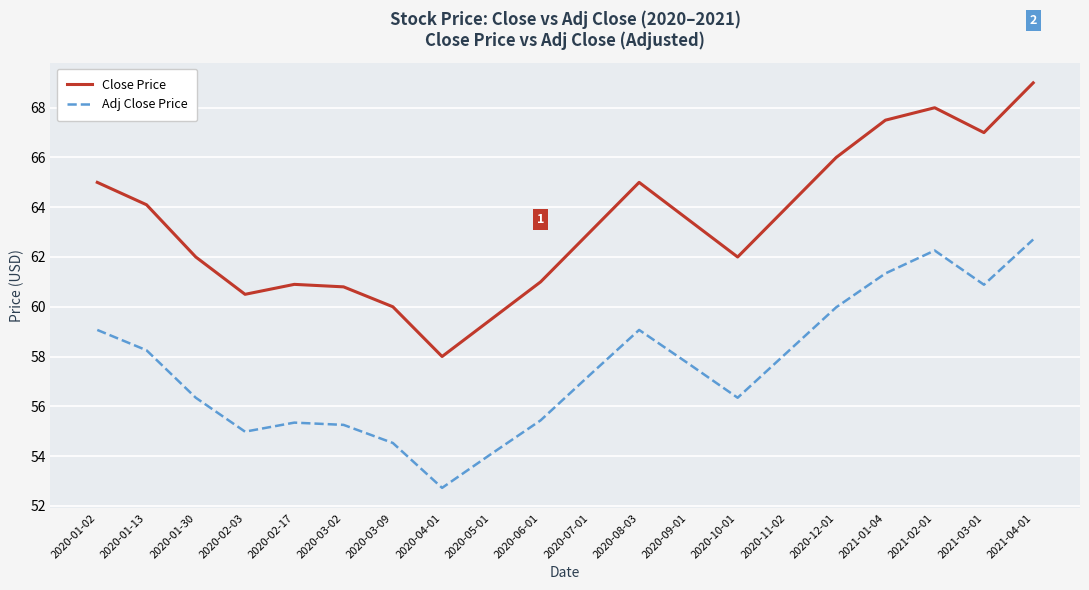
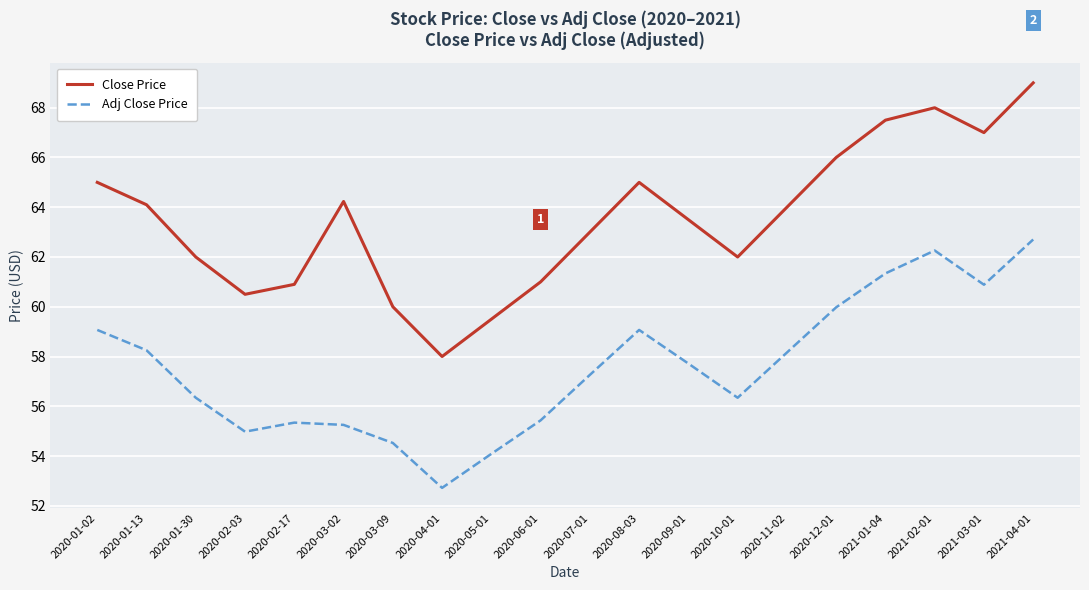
  {
    "Close Price": {
      "2020-01-02": 65.0,
      "2020-01-13": 64.1,
      "2020-01-30": 62.0,
      "2020-02-03": 60.5,
      "2020-02-17": 60.9,
-     "2020-03-02": 60.8,
+     "2020-03-02": 64.2,
      "2020-03-09": 60.0,
      "2020-04-01": 58.0,
      "2020-05-01": 59.5,
      "2020-06-01": 61.0,
      "2020-07-01": 63.0,
      "2020-08-03": 65.0,
      "2020-09-01": 63.5,
      "2020-10-01": 62.0,
      "2020-11-02": 64.0,
      "2020-12-01": 66.0,
      "2021-01-04": 67.5,
      "2021-02-01": 68.0,
      "2021-03-01": 67.0,
      "2021-04-01": 69.0
    },
    "Adj Close Price": {
      "2020-01-02": 59.1,
      "2020-01-13": 58.3,
      "2020-01-30": 56.3,
      "2020-02-03": 55.0,
      "2020-02-17": 55.3,
      "2020-03-02": 55.3,
      "2020-03-09": 54.5,
      "2020-04-01": 52.7,
      "2020-05-01": 54.1,
      "2020-06-01": 55.4,
      "2020-07-01": 57.3,
      "2020-08-03": 59.1,
      "2020-09-01": 57.7,
      "2020-10-01": 56.3,
      "2020-11-02": 58.2,
      "2020-12-01": 60.0,
      "2021-01-04": 61.3,
      "2021-02-01": 62.3,
      "2021-03-01": 60.9,
      "2021-04-01": 62.7
    }
  }
